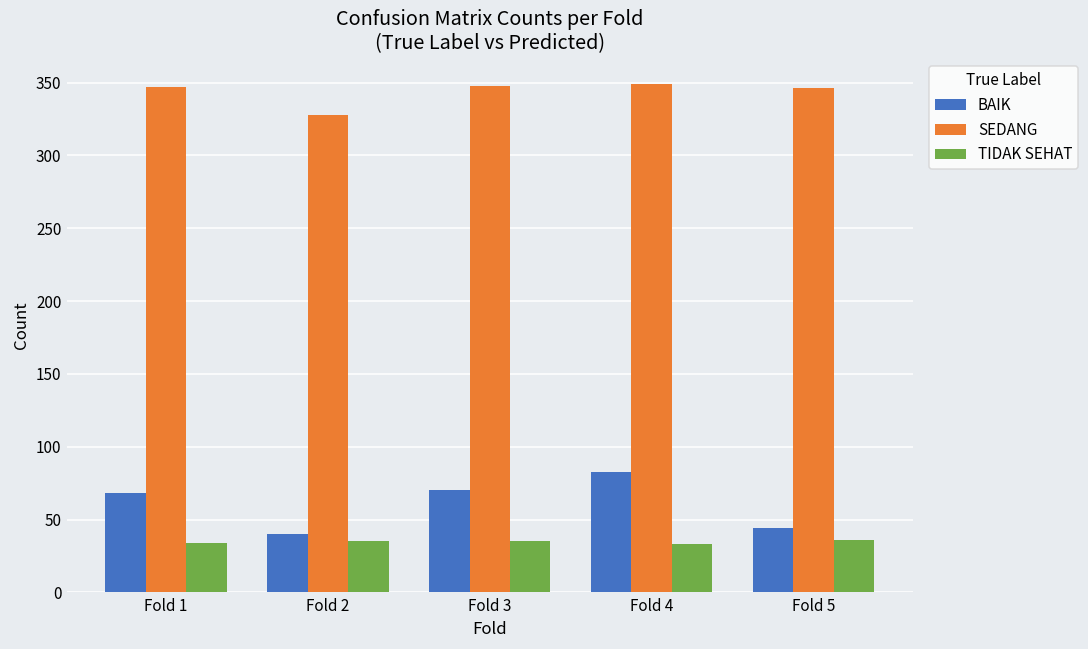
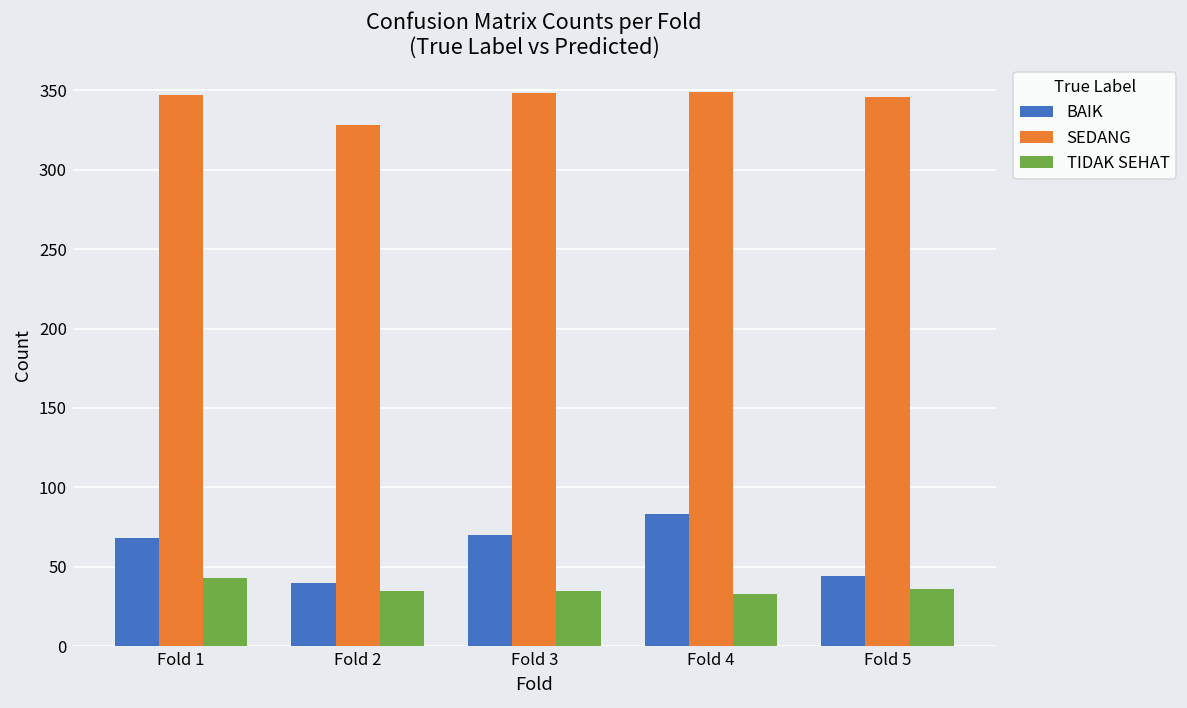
  {
    "BAIK": {
      "Fold 1": 68,
      "Fold 2": 40,
      "Fold 3": 70,
      "Fold 4": 83,
      "Fold 5": 44
    },
    "SEDANG": {
      "Fold 1": 347,
      "Fold 2": 328,
      "Fold 3": 348,
      "Fold 4": 349,
      "Fold 5": 346
    },
    "TIDAK SEHAT": {
-     "Fold 1": 34,
+     "Fold 1": 43,
      "Fold 2": 35,
      "Fold 3": 35,
      "Fold 4": 33,
      "Fold 5": 36
    }
  }
